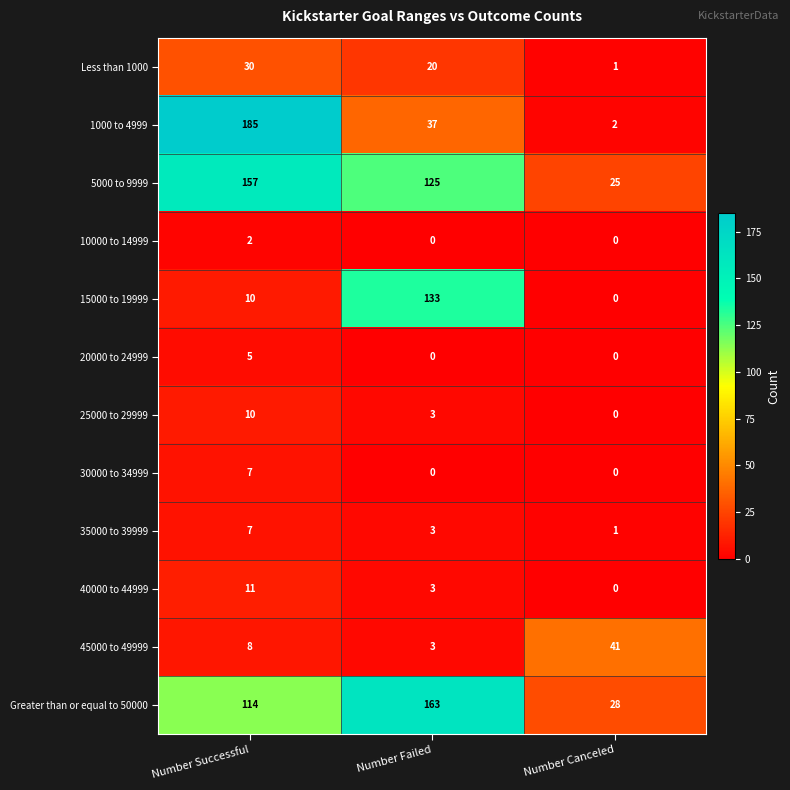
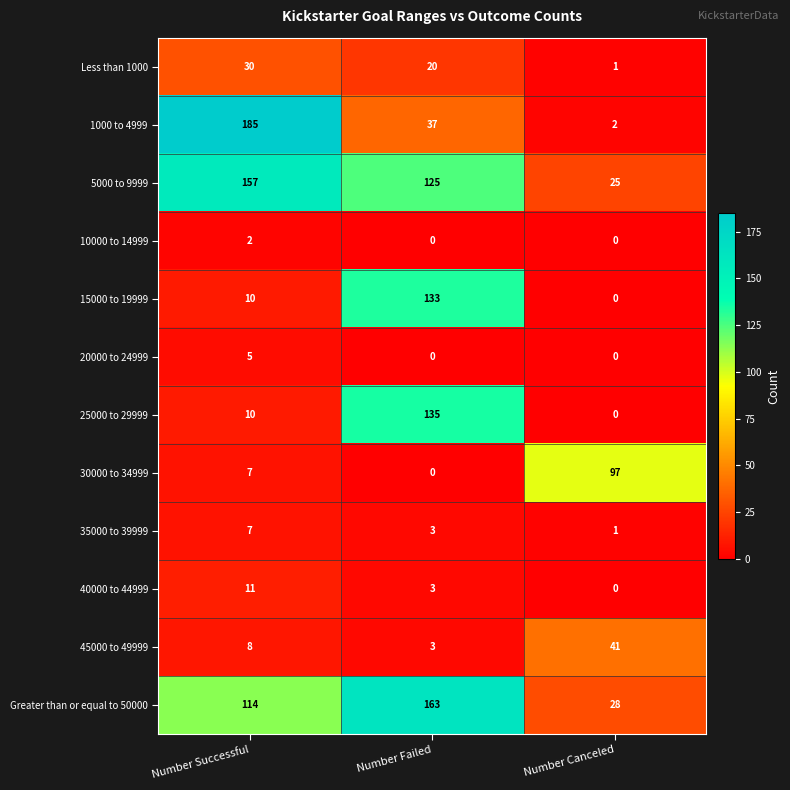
  {
    "Less than 1000": {
      "Number Successful": 30,
      "Number Failed": 20,
      "Number Canceled": 1
    },
    "1000 to 4999": {
      "Number Successful": 185,
      "Number Failed": 37,
      "Number Canceled": 2
    },
    "5000 to 9999": {
      "Number Successful": 157,
      "Number Failed": 125,
      "Number Canceled": 25
    },
    "10000 to 14999": {
      "Number Successful": 2,
      "Number Failed": 0,
      "Number Canceled": 0
    },
    "15000 to 19999": {
      "Number Successful": 10,
      "Number Failed": 133,
      "Number Canceled": 0
    },
    "20000 to 24999": {
      "Number Successful": 5,
      "Number Failed": 0,
      "Number Canceled": 0
    },
    "25000 to 29999": {
      "Number Successful": 10,
-     "Number Failed": 3,
+     "Number Failed": 135,
      "Number Canceled": 0
    },
    "30000 to 34999": {
      "Number Successful": 7,
      "Number Failed": 0,
-     "Number Canceled": 0
+     "Number Canceled": 97
    },
    "35000 to 39999": {
      "Number Successful": 7,
      "Number Failed": 3,
      "Number Canceled": 1
    },
    "40000 to 44999": {
      "Number Successful": 11,
      "Number Failed": 3,
      "Number Canceled": 0
    },
    "45000 to 49999": {
      "Number Successful": 8,
      "Number Failed": 3,
      "Number Canceled": 41
    },
    "Greater than or equal to 50000": {
      "Number Successful": 114,
      "Number Failed": 163,
      "Number Canceled": 28
    }
  }
